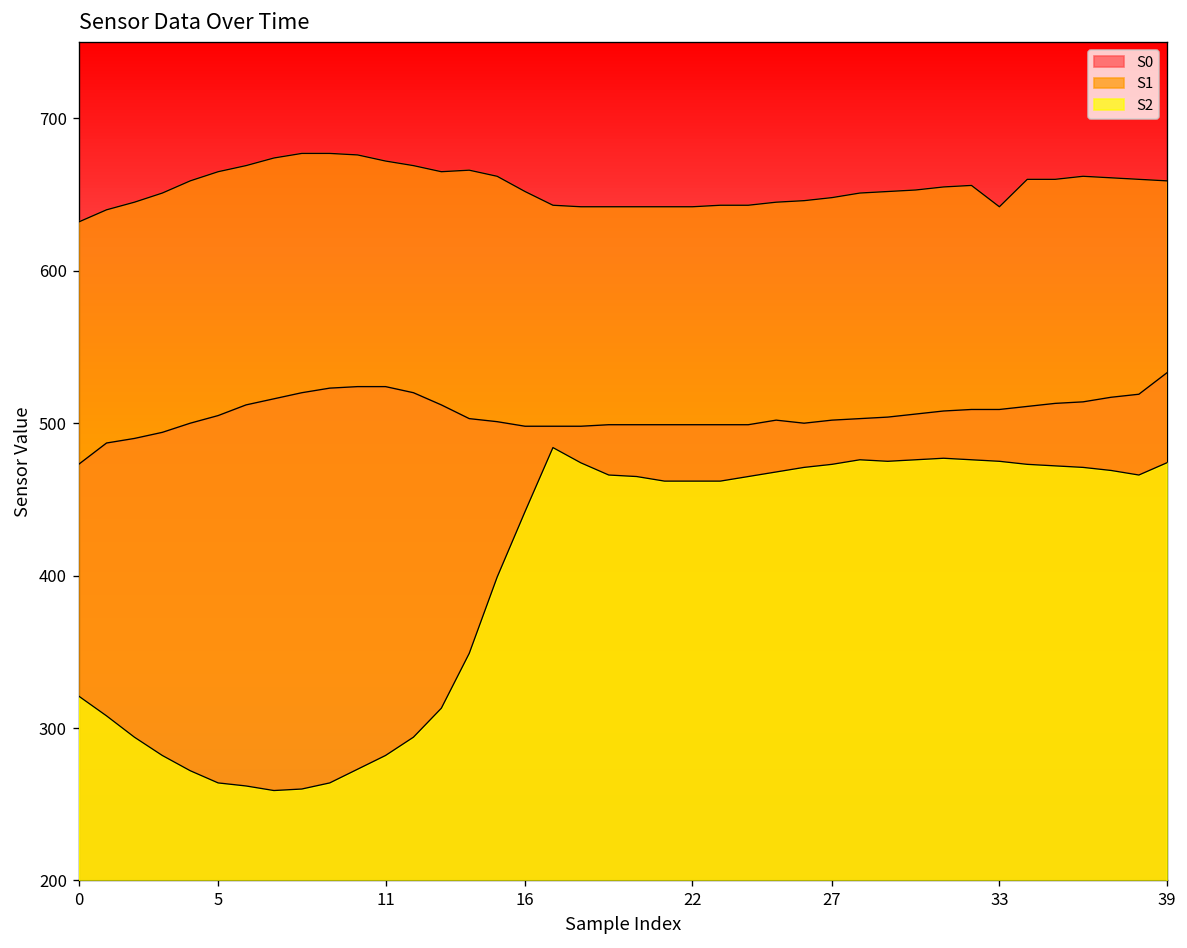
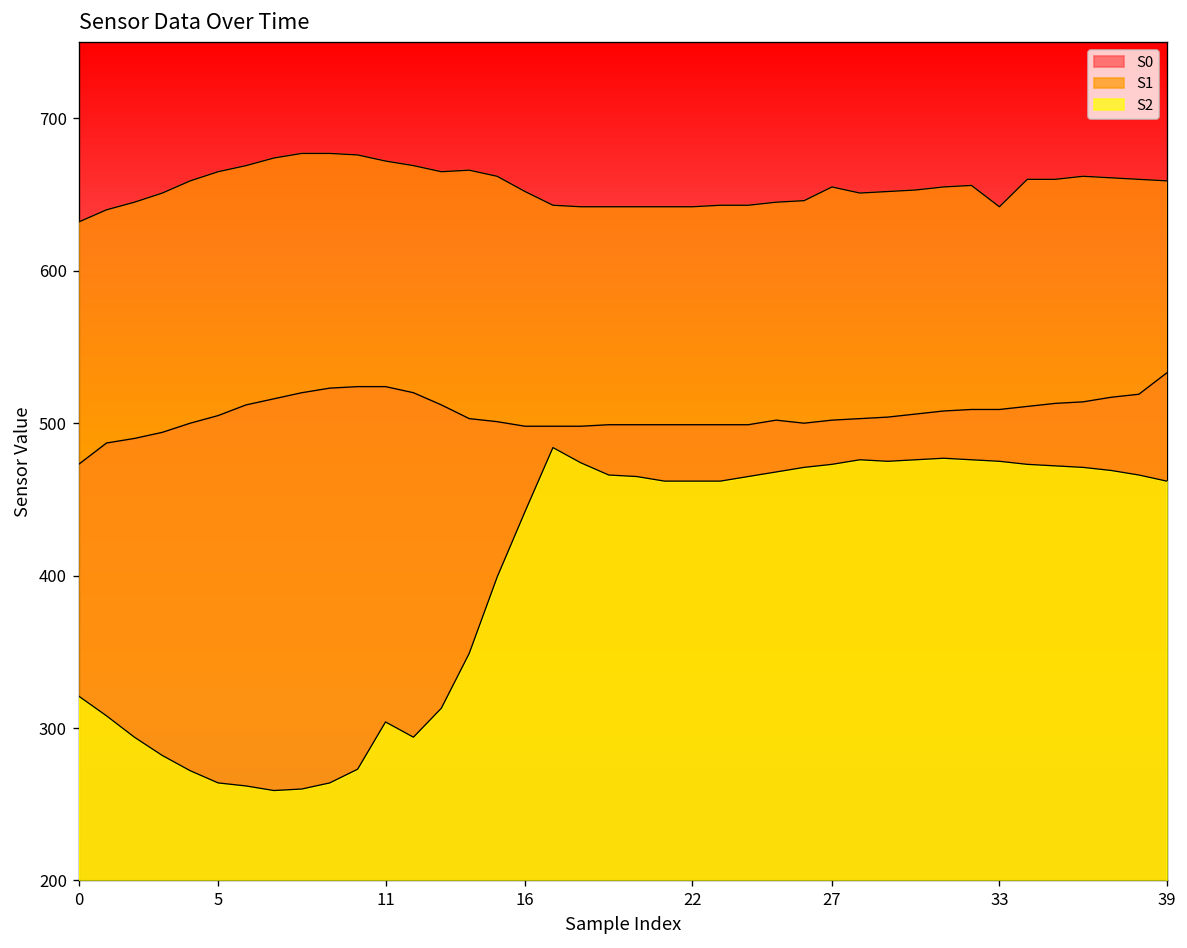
  {
    "S0": {
      "0": 473,
      "5": 505,
      "11": 524,
      "16": 498,
      "22": 499,
      "27": 502,
      "33": 509,
      "39": 533
    },
    "S1": {
      "0": 632,
      "5": 665,
      "11": 672,
      "16": 652,
      "22": 642,
-     "27": 648,
+     "27": 655,
      "33": 642,
      "39": 659
    },
    "S2": {
      "0": 321,
      "5": 264,
-     "11": 282,
+     "11": 304,
      "16": 442,
      "22": 462,
      "27": 473,
      "33": 475,
-     "39": 474
+     "39": 462
    }
  }
